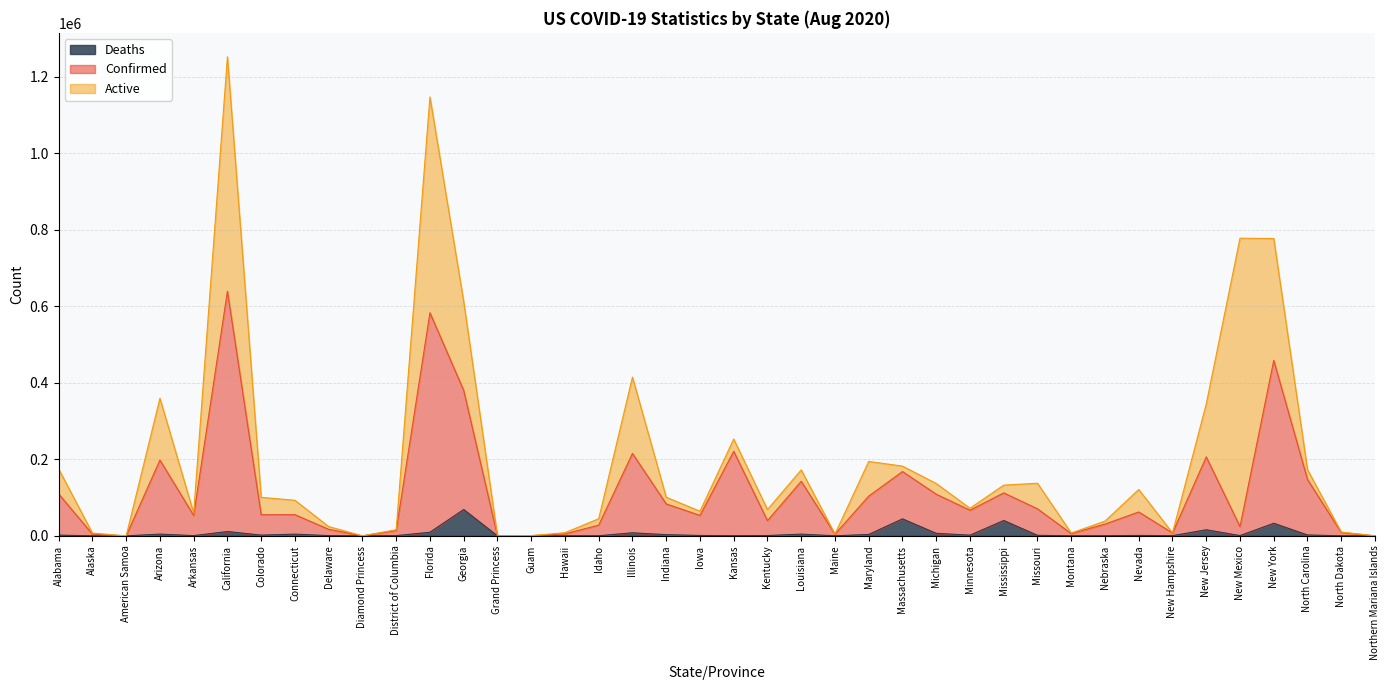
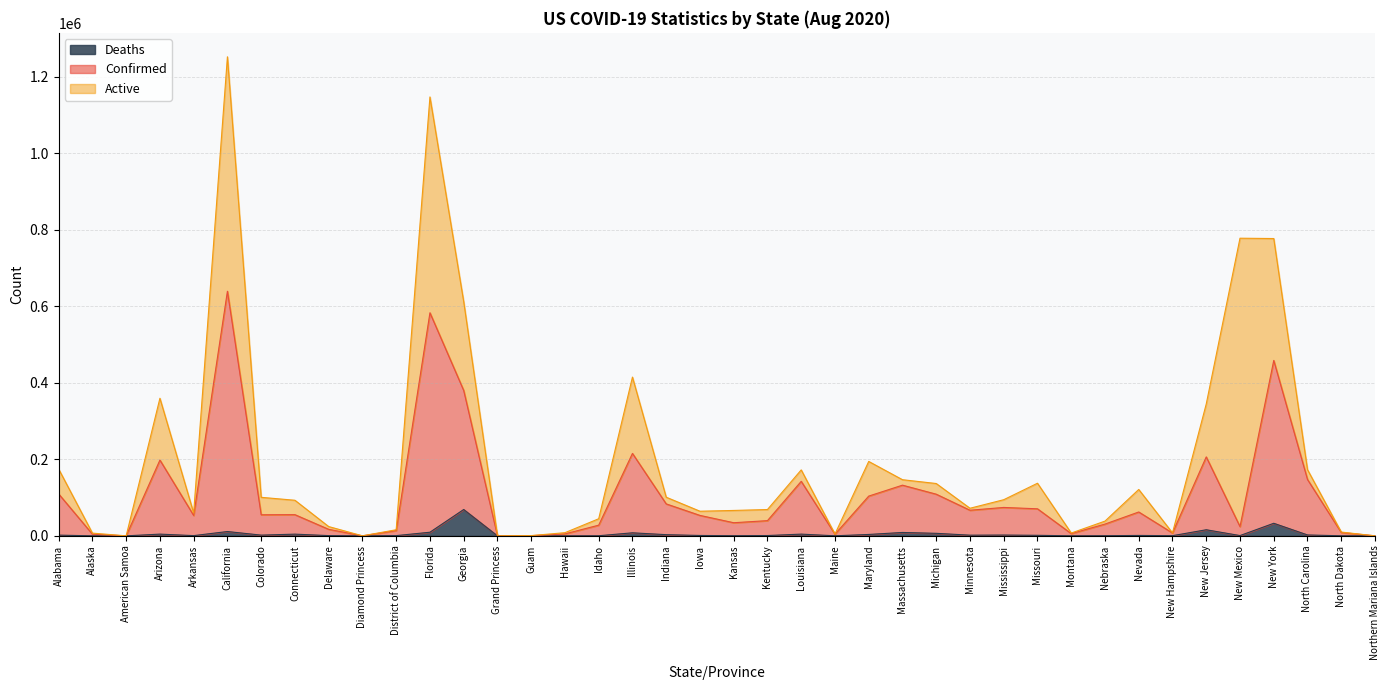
  {
    "Deaths": {
      "Alabama": 0,
      "Arizona": 0,
      "Arkansas": 0,
      "California": 10000,
      "Colorado": 0,
      "Connecticut": 0,
      "Delaware": 0,
      "District of Columbia": 0,
      "Florida": 10000,
      "Georgia": 70000,
      "Idaho": 0,
      "Illinois": 10000,
      "Indiana": 0,
      "Iowa": 0,
      "Kansas": 0,
      "Kentucky": 0,
      "Louisiana": 0,
      "Maryland": 0,
-     "Massachusetts": 40000,
+     "Massachusetts": 10000,
      "Michigan": 10000,
      "Minnesota": 0,
-     "Mississippi": 40000,
+     "Mississippi": 0,
      "Missouri": 0,
      "Nebraska": 0,
      "Nevada": 0,
      "New Hampshire": 0,
      "New Jersey": 20000,
      "New Mexico": 0,
      "New York": 30000,
      "North Carolina": 0,
      "North Dakota": 0
    },
    "Confirmed": {
      "Alabama": 110000,
      "Arizona": 190000,
      "California": 630000,
      "Colorado": 50000,
      "Connecticut": 50000,
      "Delaware": 20000,
      "Florida": 570000,
      "Georgia": 310000,
      "Idaho": 30000,
      "Illinois": 210000,
      "Indiana": 80000,
      "Iowa": 50000,
-     "Kansas": 220000,
+     "Kansas": 30000,
      "Kentucky": 40000,
      "Louisiana": 140000,
      "Maryland": 100000,
      "Massachusetts": 120000,
      "Michigan": 100000,
      "Mississippi": 70000,
      "Missouri": 70000,
      "Nebraska": 30000,
      "Nevada": 60000,
      "New Jersey": 190000,
      "New Mexico": 20000,
      "New York": 430000,
      "North Carolina": 140000
    },
    "Active": {
      "Alabama": 70000,
      "Arizona": 160000,
      "California": 610000,
      "Colorado": 50000,
      "Connecticut": 40000,
      "Delaware": 10000,
      "Florida": 560000,
      "Georgia": 230000,
      "Idaho": 20000,
      "Illinois": 200000,
      "Indiana": 20000,
      "Iowa": 10000,
      "Kansas": 30000,
      "Kentucky": 30000,
      "Louisiana": 30000,
      "Maryland": 90000,
      "Massachusetts": 10000,
      "Michigan": 30000,
      "Mississippi": 20000,
      "Missouri": 70000,
      "Nebraska": 10000,
      "Nevada": 60000,
      "New Jersey": 140000,
      "New Mexico": 750000,
      "New York": 320000,
      "North Carolina": 30000
    }
  }
